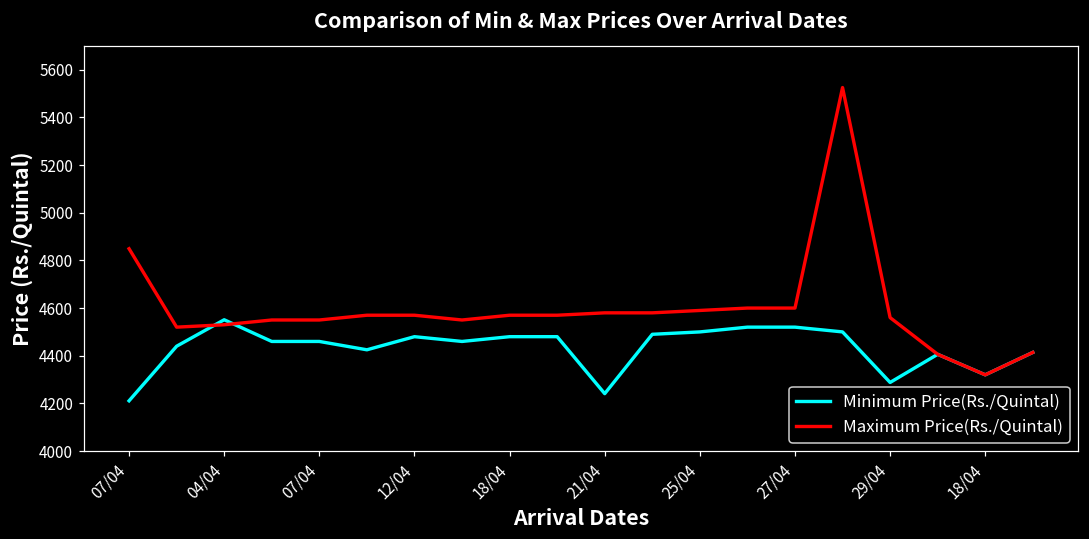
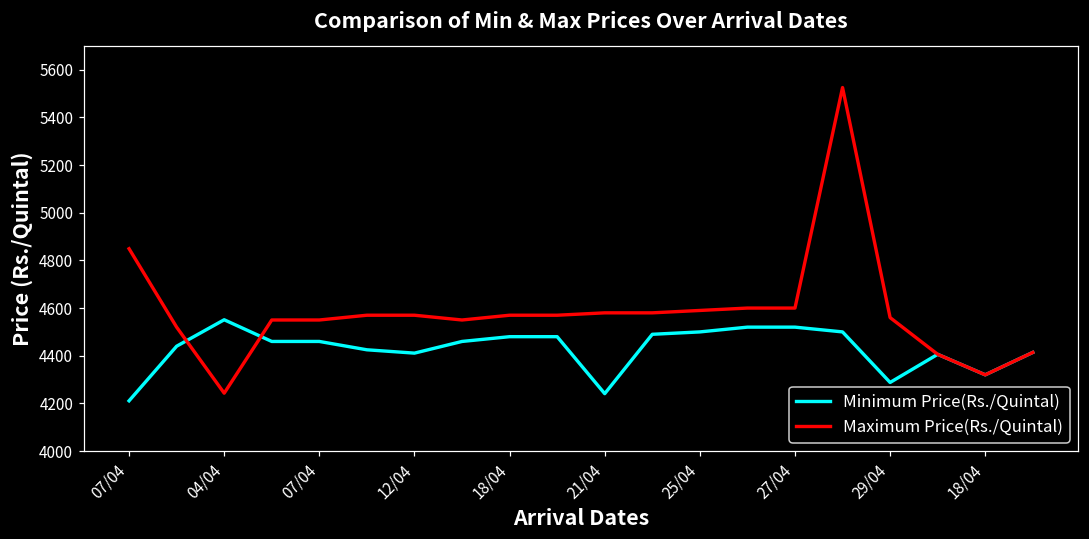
  {
    "Minimum Price(Rs./Quintal)": {
      "04/04": 4550,
-     "12/04": 4480,
+     "12/04": 4410,
      "21/04": 4240,
      "25/04": 4500,
      "27/04": 4520,
      "29/04": 4290
    },
    "Maximum Price(Rs./Quintal)": {
-     "04/04": 4530,
+     "04/04": 4240,
      "12/04": 4570,
      "21/04": 4580,
      "25/04": 4590,
      "27/04": 4600,
      "29/04": 4560
    }
  }
